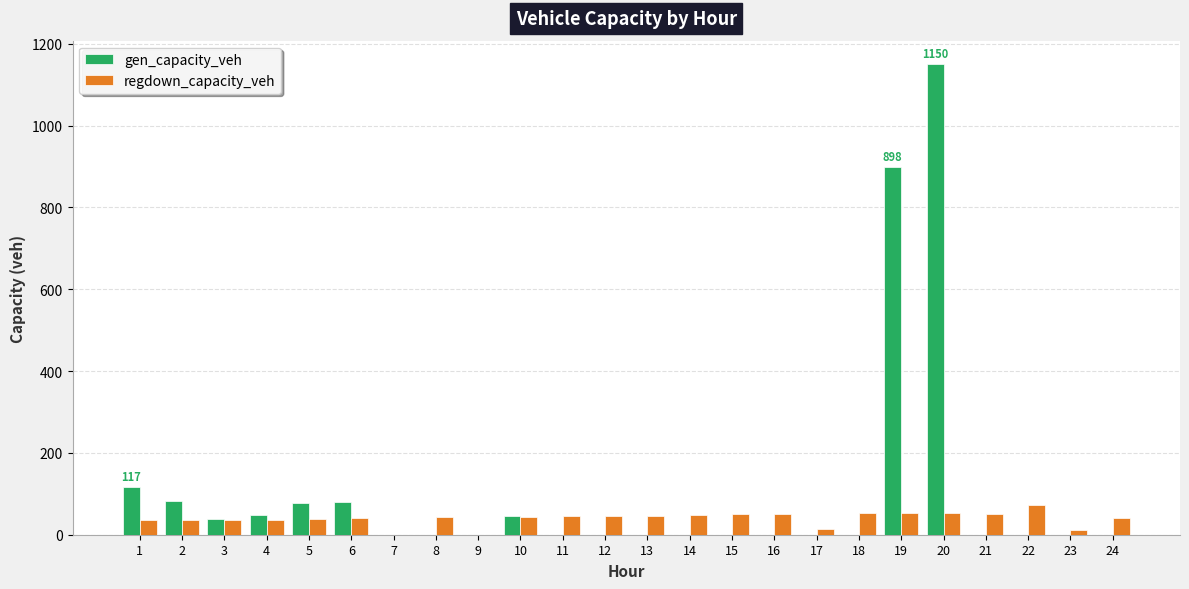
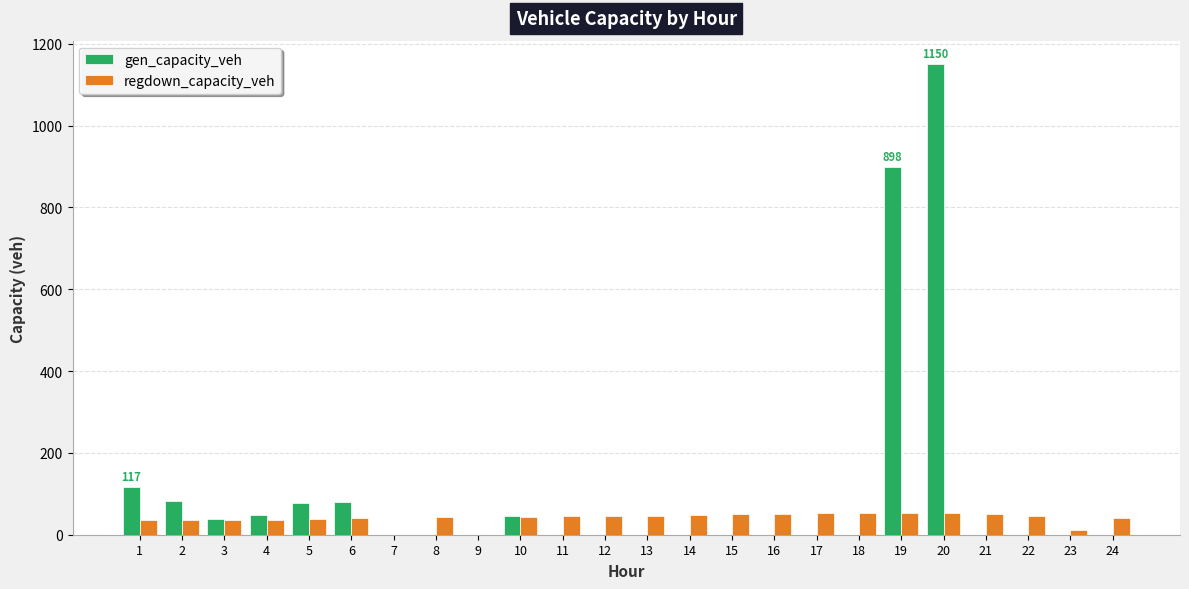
  {
    "gen_capacity_veh": {
      "1": 117,
      "19": 898,
      "20": 1150
    },
    "regdown_capacity_veh": {
      "1": 40,
      "2": 40,
      "3": 40,
      "4": 40,
      "5": 40,
      "6": 40,
      "7": 0,
      "8": 40,
      "9": 0,
      "10": 40,
      "11": 40,
      "12": 50,
      "13": 50,
      "14": 50,
      "15": 50,
      "16": 50,
-     "17": 10,
+     "17": 50,
      "18": 50,
      "19": 50,
      "20": 50,
      "21": 50,
-     "22": 70,
+     "22": 50,
      "23": 10,
      "24": 40
    }
  }
